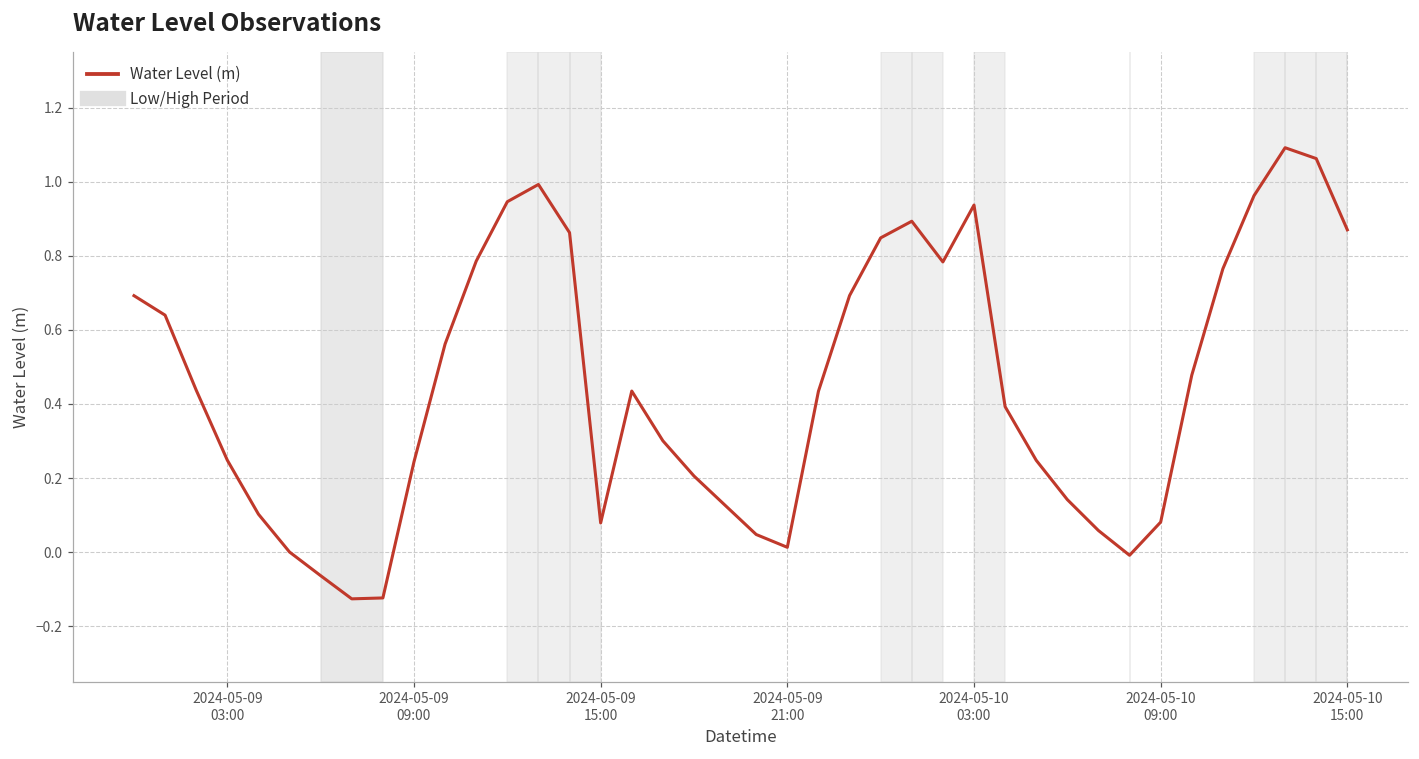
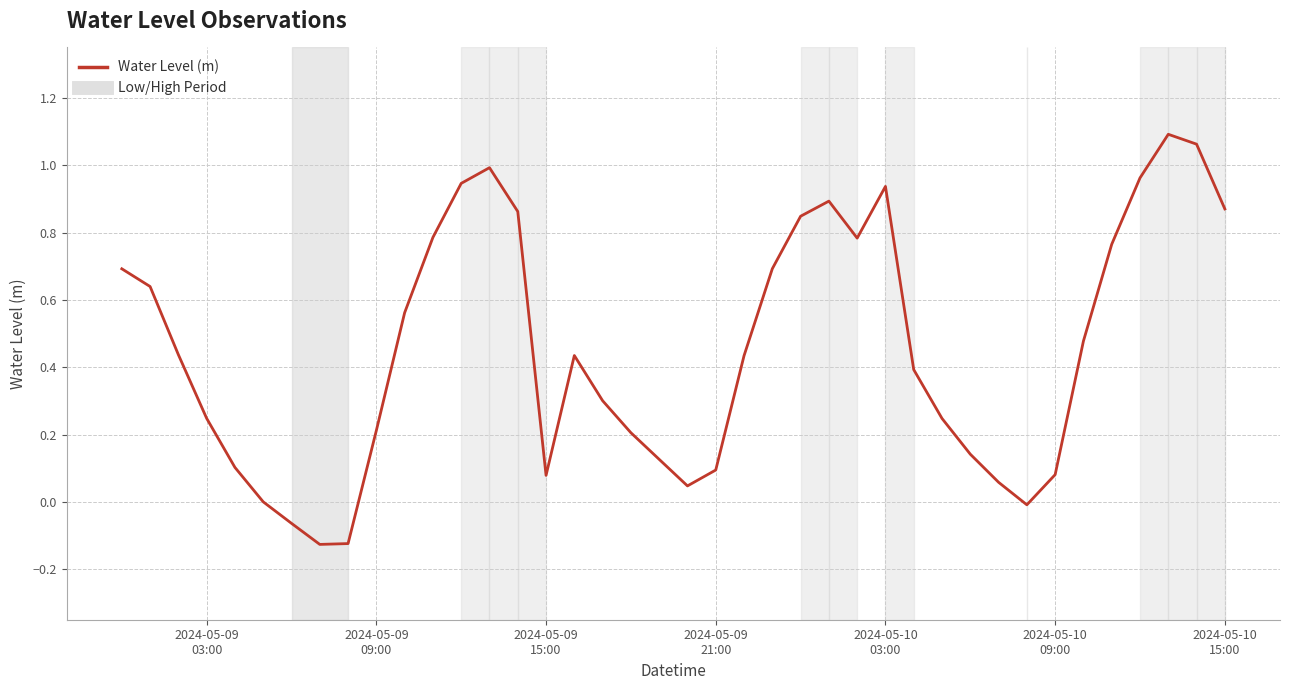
  {
    "2024-05-09 03:00": 0.25,
-   "2024-05-09 09:00": 0.24,
+   "2024-05-09 09:00": 0.21,
    "2024-05-09 15:00": 0.08,
-   "2024-05-09 21:00": 0.01,
+   "2024-05-09 21:00": 0.09,
    "2024-05-10 03:00": 0.94,
    "2024-05-10 09:00": 0.08,
    "2024-05-10 15:00": 0.87
  }
